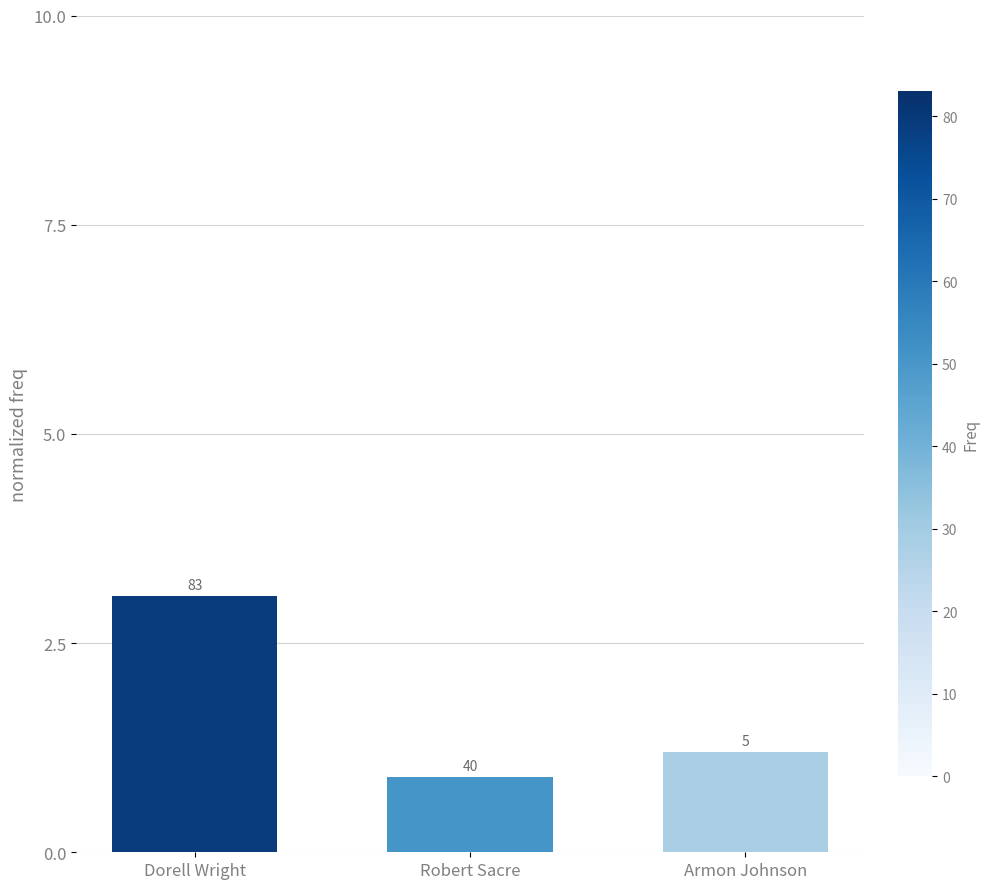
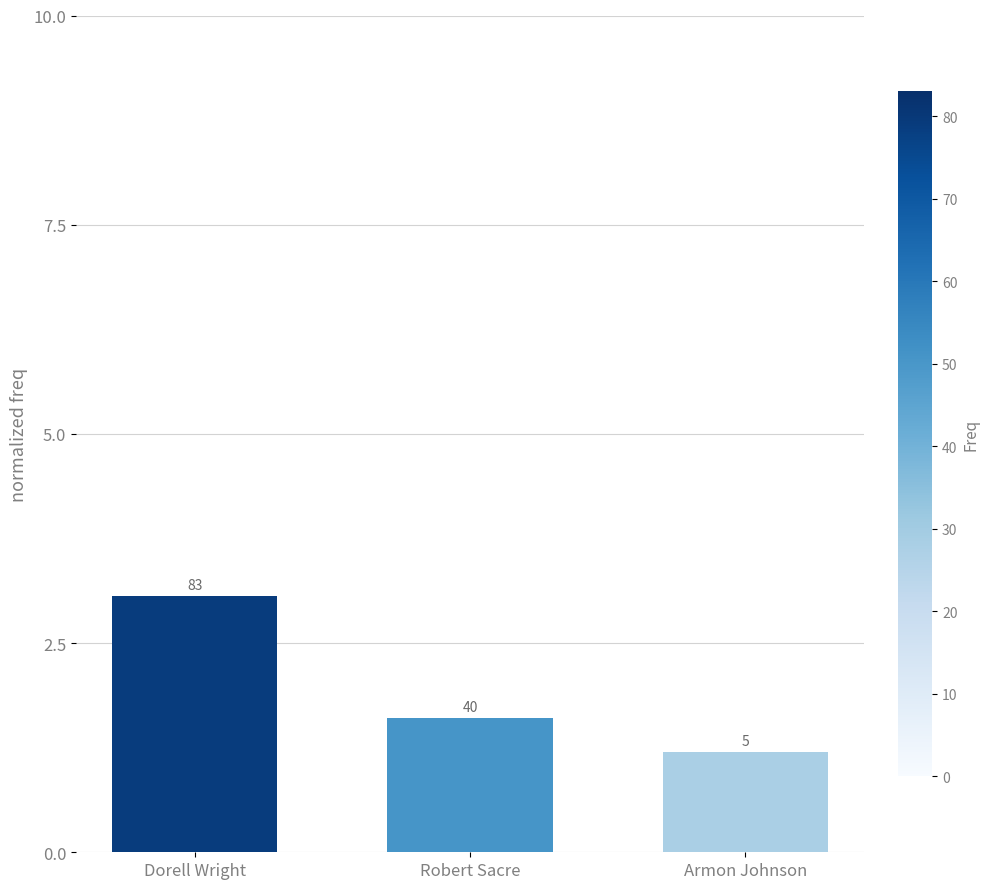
  {
-   "Robert Sacre": 0.9
+   "Robert Sacre": 1.6
  }
